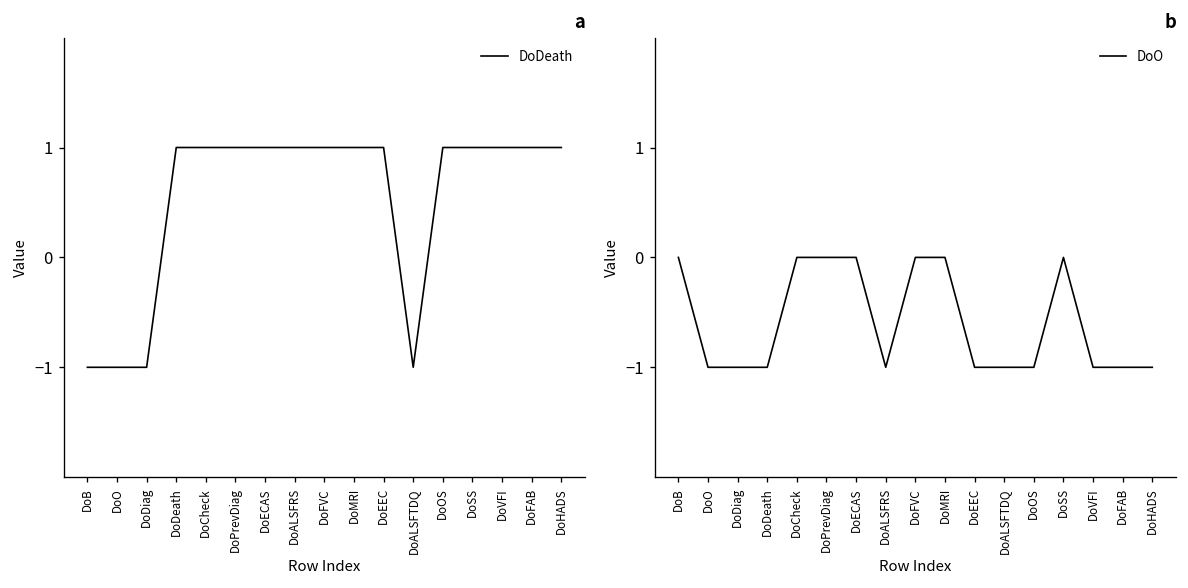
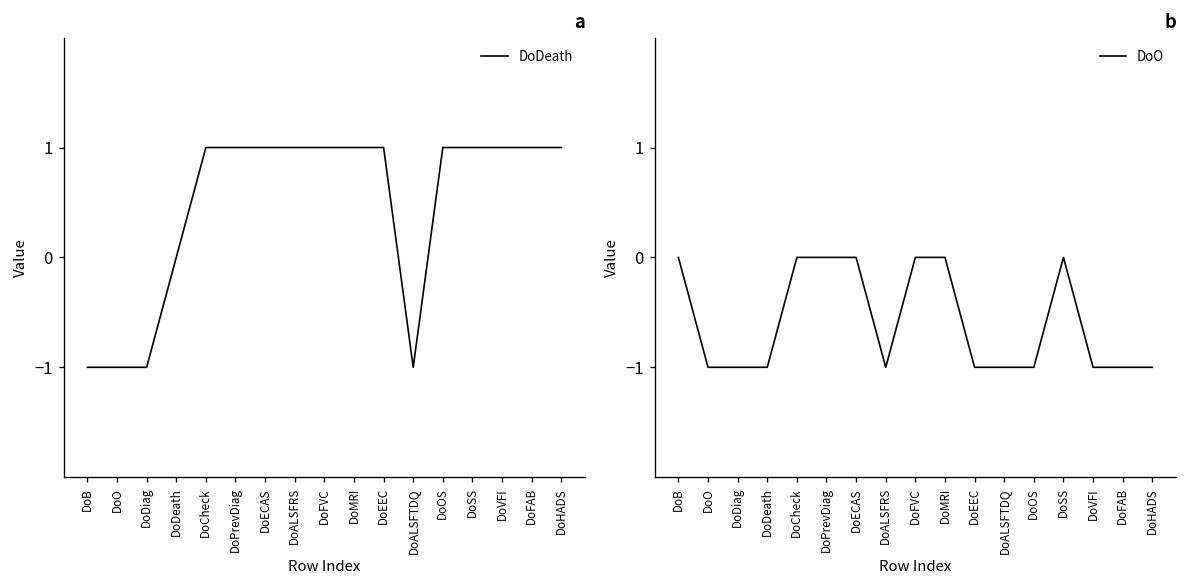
  {
    "a": {
      "DoB": -1,
      "DoO": -1,
      "DoDiag": -1,
-     "DoDeath": 1,
+     "DoDeath": 0,
      "DoCheck": 1,
      "DoPrevDiag": 1,
      "DoECAS": 1,
      "DoALSFRS": 1,
      "DoFVC": 1,
      "DoMRI": 1,
      "DoEEC": 1,
      "DoALSFTDQ": -1,
      "DoOS": 1,
      "DoSS": 1,
      "DoVFI": 1,
      "DoFAB": 1,
      "DoHADS": 1
    },
    "b": {
      "DoB": 0.0,
      "DoO": -1.0,
      "DoDiag": -1.0,
      "DoDeath": -1.0,
      "DoCheck": 0.0,
      "DoPrevDiag": 0.0,
      "DoECAS": 0.0,
      "DoALSFRS": -1.0,
      "DoFVC": 0.0,
      "DoMRI": 0.0,
      "DoEEC": -1.0,
      "DoALSFTDQ": -1.0,
      "DoOS": -1.0,
      "DoSS": 0.0,
      "DoVFI": -1.0,
      "DoFAB": -1.0,
      "DoHADS": -1.0
    }
  }
